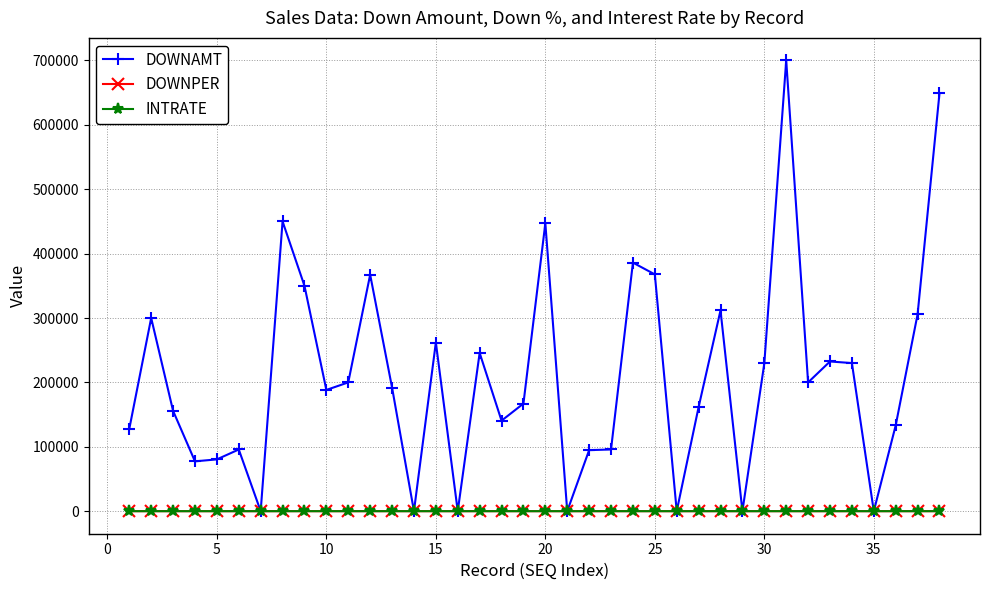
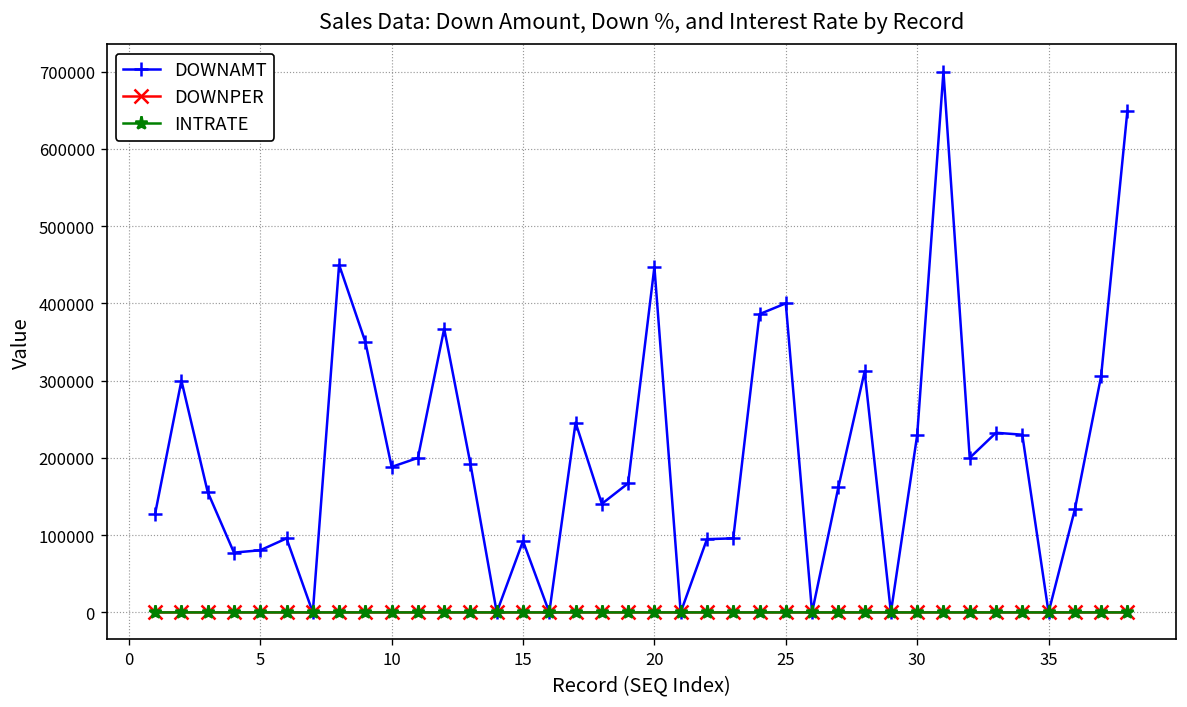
  {
    "DOWNAMT": {
      "5": 80000,
      "10": 190000,
-     "15": 260000,
+     "15": 90000,
      "20": 450000,
-     "25": 370000,
+     "25": 400000,
      "30": 230000
    },
    "INTRATE": {
      "5": 0,
      "10": 0,
      "15": 0,
      "20": 0,
      "25": 0,
      "30": 0
    }
  }
